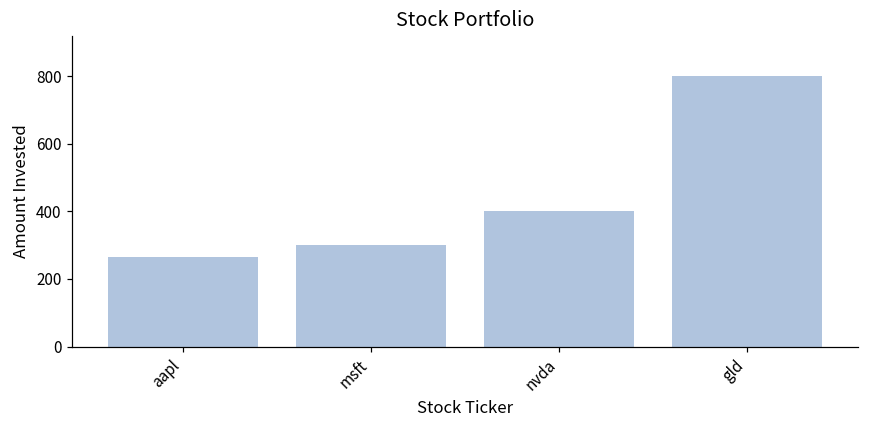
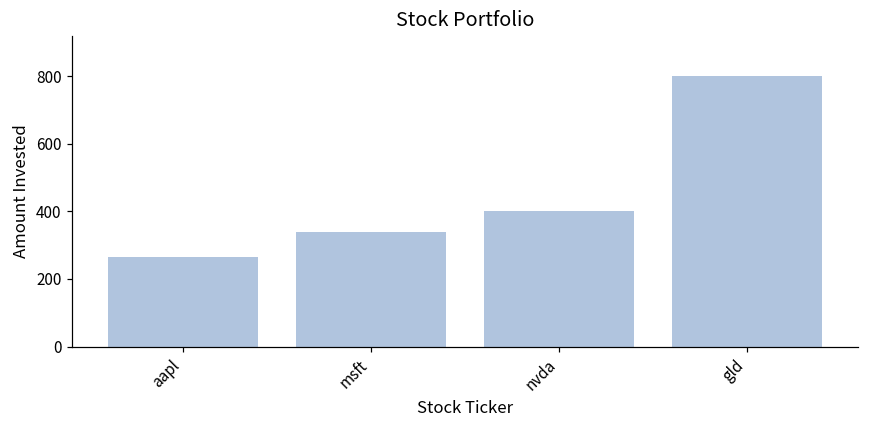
  {
    "aapl": 260,
-   "msft": 300,
+   "msft": 340,
    "nvda": 400,
    "gld": 800
  }
